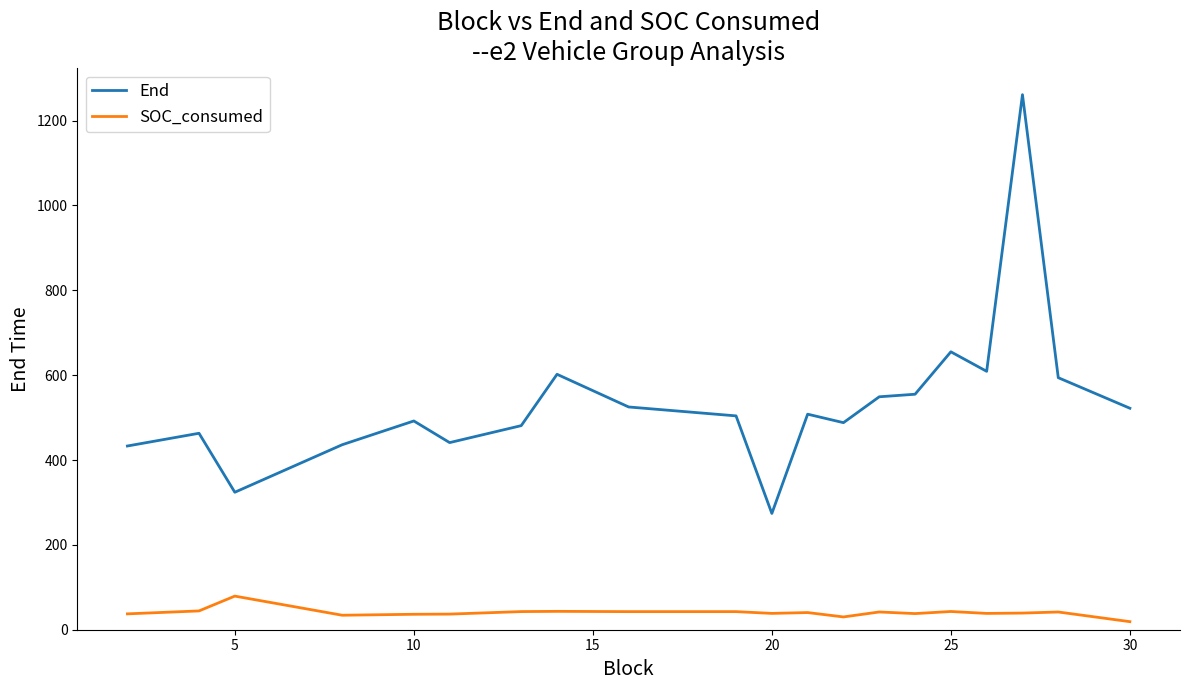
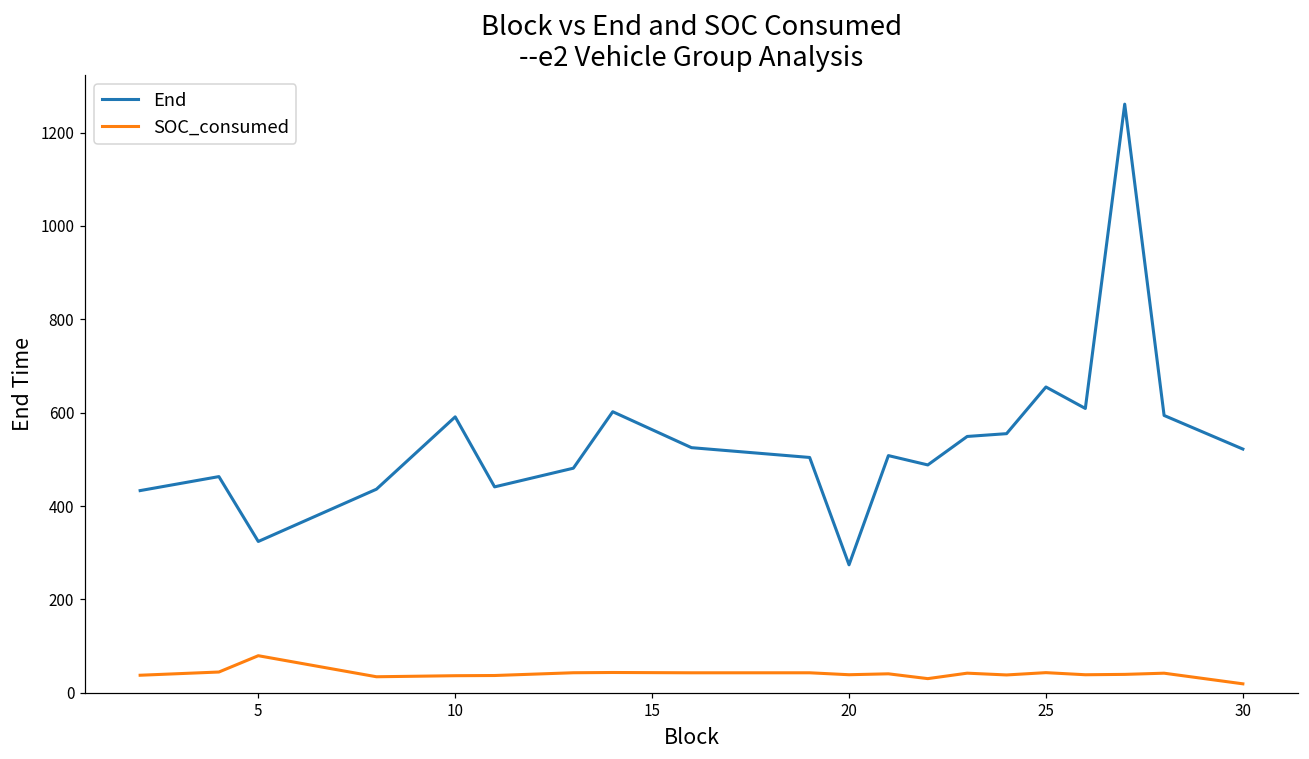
  {
    "End": {
      "5": 320,
-     "10": 490,
+     "10": 590,
      "20": 270,
      "25": 660,
      "30": 520
    },
    "SOC_consumed": {
      "5": 80,
      "10": 40,
      "20": 40,
      "25": 40,
      "30": 20
    }
  }
